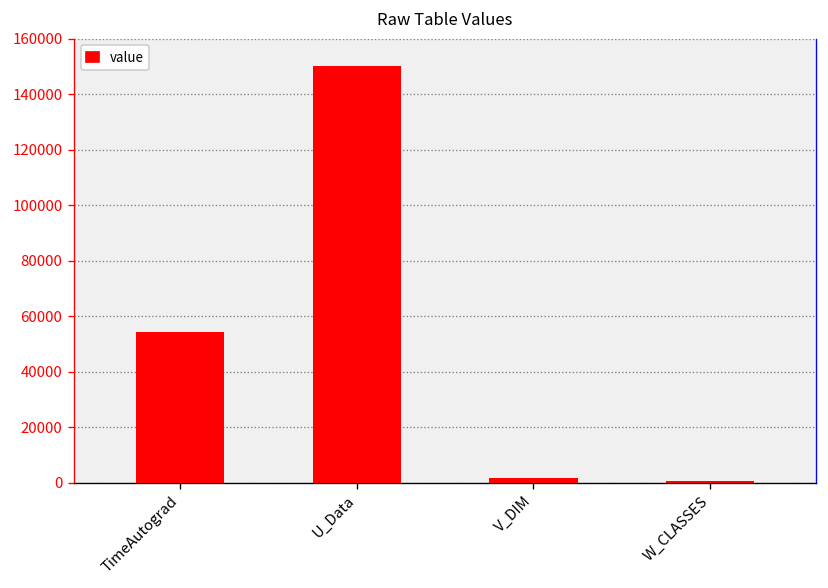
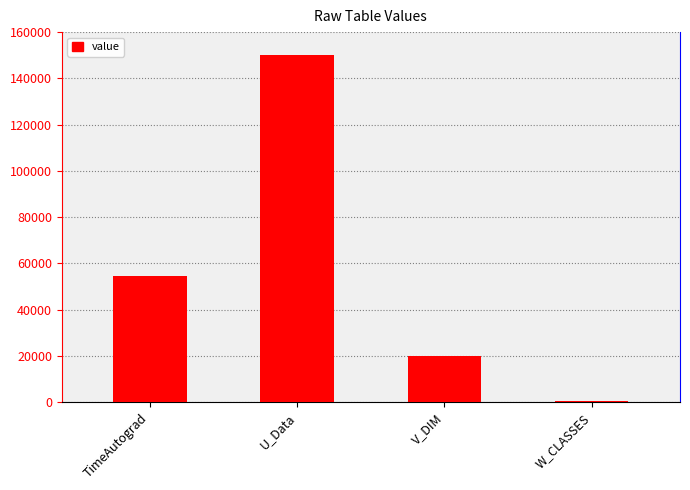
  {
    "TimeAutograd": 54000,
    "U_Data": 150000,
-   "V_DIM": 2000
+   "V_DIM": 20000
  }
